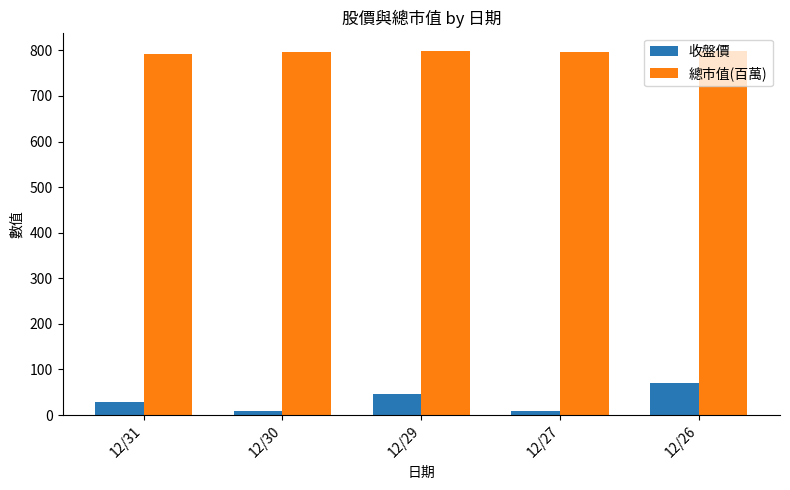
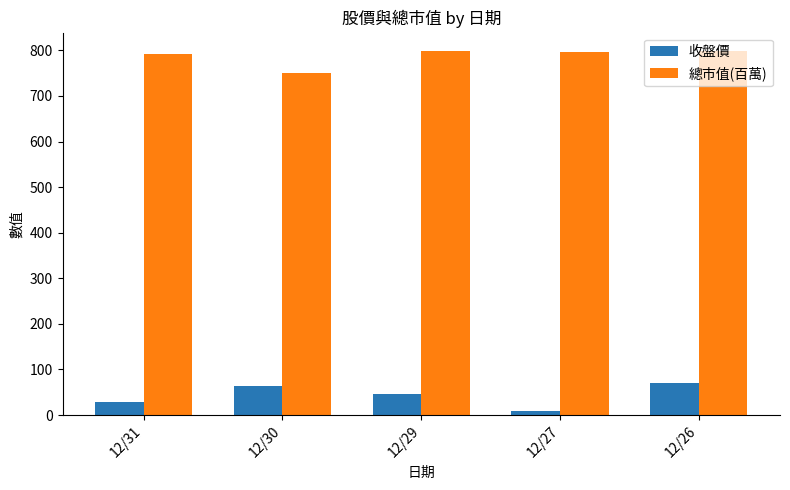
  {
    "收盤價": {
      "12/31": 30,
-     "12/30": 10,
+     "12/30": 60,
      "12/29": 50,
      "12/27": 10,
      "12/26": 70
    },
    "總市值(百萬)": {
      "12/31": 790,
-     "12/30": 800,
+     "12/30": 750,
      "12/29": 800,
      "12/27": 800
    }
  }
